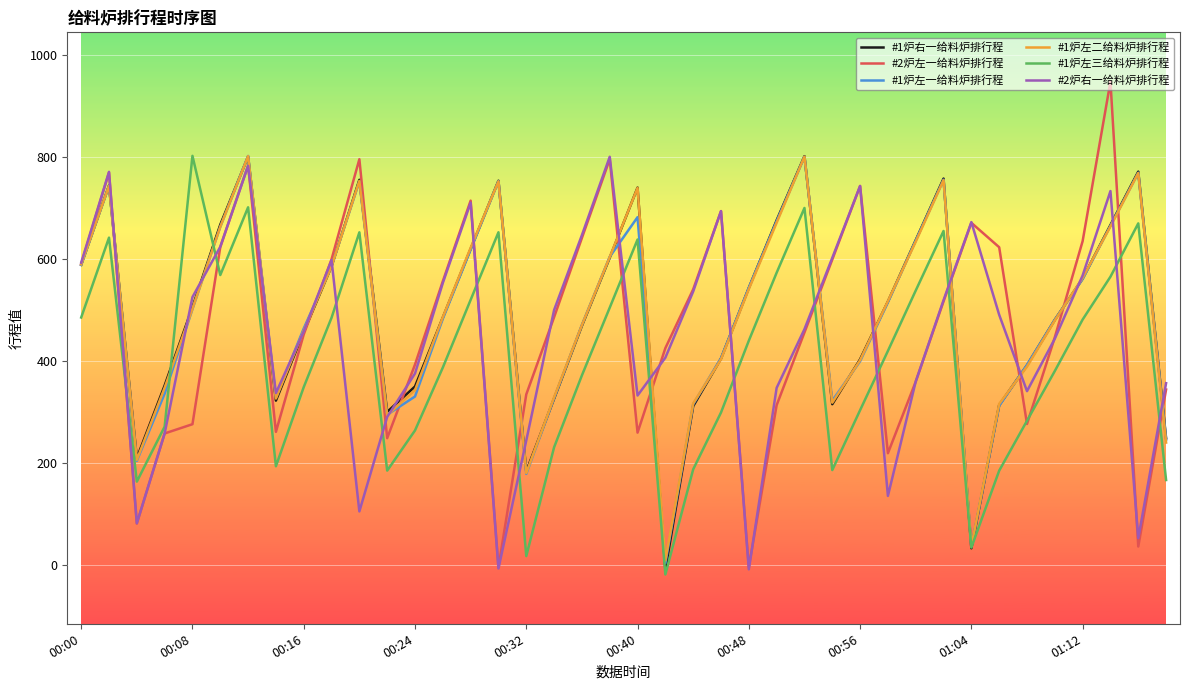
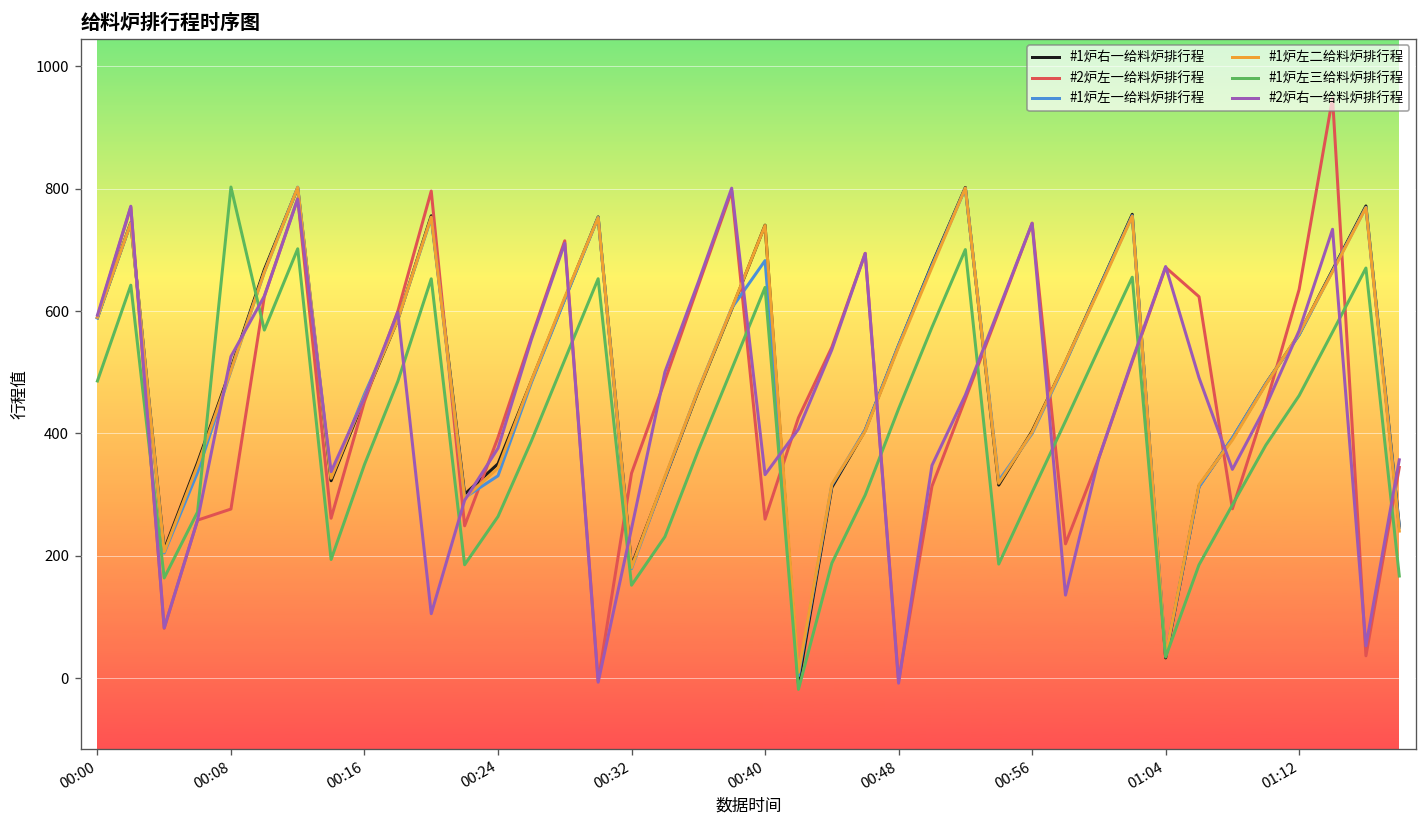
  {
    "#1炉右一给料炉排行程": {
      "00:24": 350
    },
    "#2炉左一给料炉排行程": {
      "00:08": 280,
      "00:16": 450,
      "00:24": 390,
      "00:32": 330,
      "00:40": 260,
      "01:12": 640
    },
    "#1炉左一给料炉排行程": {
      "00:24": 330,
      "00:40": 680
    },
    "#1炉左二给料炉排行程": {
      "00:24": 340
    },
    "#1炉左三给料炉排行程": {
      "00:00": 490,
      "00:08": 800,
      "00:16": 350,
      "00:24": 260,
-     "00:32": 20,
+     "00:32": 150,
      "00:40": 640,
      "00:48": 440,
      "00:56": 300,
-     "01:12": 480
+     "01:12": 460
    },
    "#2炉右一给料炉排行程": {
      "00:08": 530,
      "00:24": 380,
      "00:32": 240,
      "00:40": 330
    }
  }
